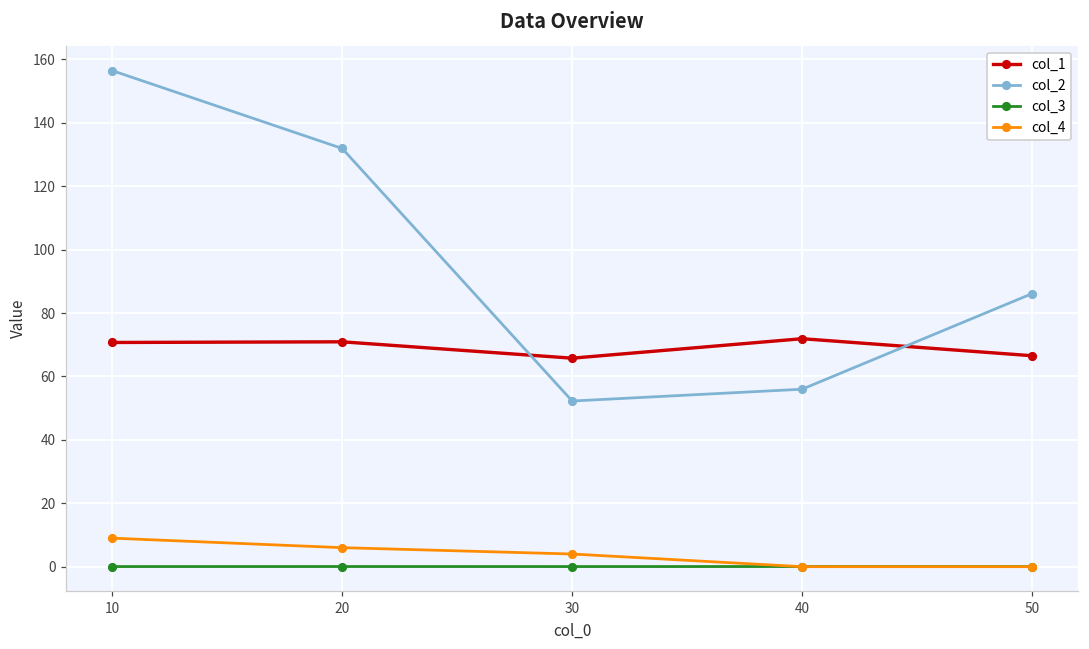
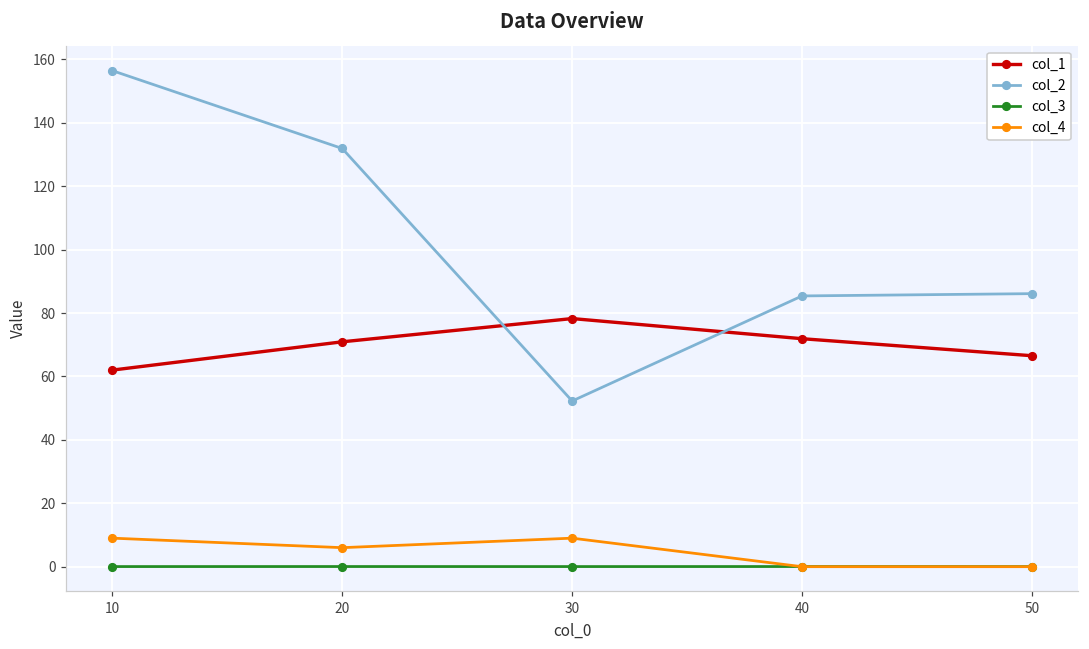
  {
    "col_1": {
-     "10": 71,
+     "10": 62,
      "20": 71,
-     "30": 66,
+     "30": 78,
      "40": 72,
      "50": 67
    },
    "col_2": {
      "10": 156,
      "20": 132,
      "30": 52,
-     "40": 56,
+     "40": 85,
      "50": 86
    },
    "col_3": {
      "10": 0,
      "20": 0,
      "30": 0
    },
    "col_4": {
      "10": 9,
      "20": 6,
-     "30": 4
+     "30": 9
    }
  }
